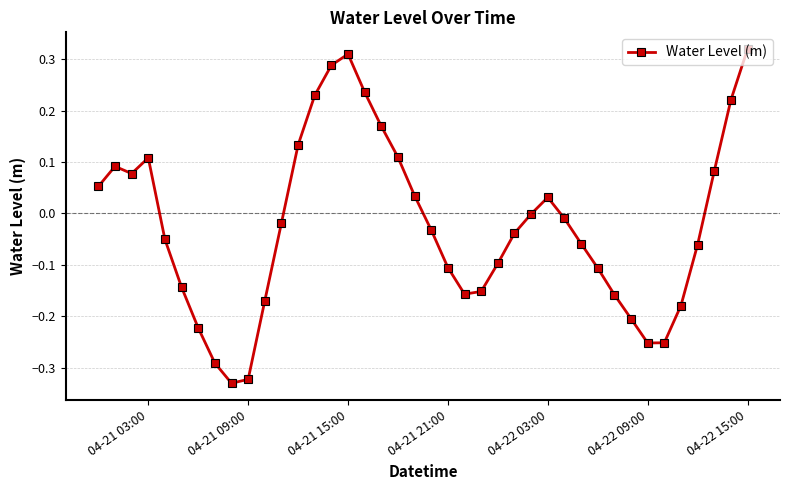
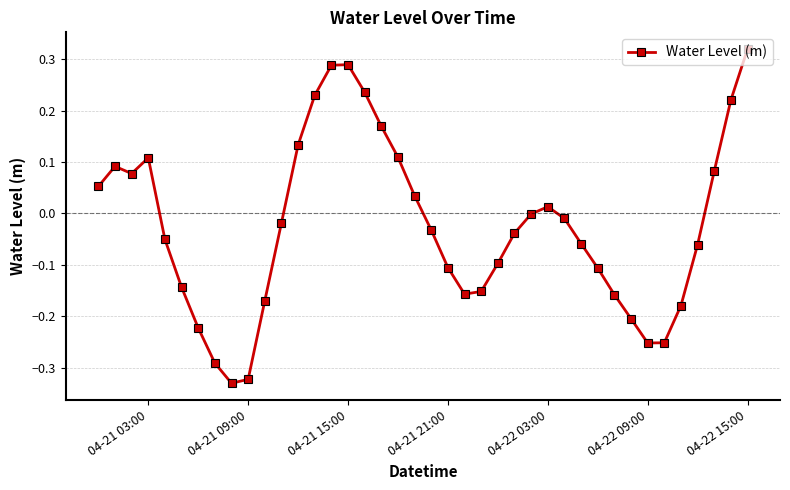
  {
    "04-21 03:00": 0.11,
    "04-21 09:00": -0.32,
-   "04-21 15:00": 0.31,
+   "04-21 15:00": 0.29,
    "04-21 21:00": -0.11,
-   "04-22 03:00": 0.03,
+   "04-22 03:00": 0.01,
    "04-22 09:00": -0.25
  }
